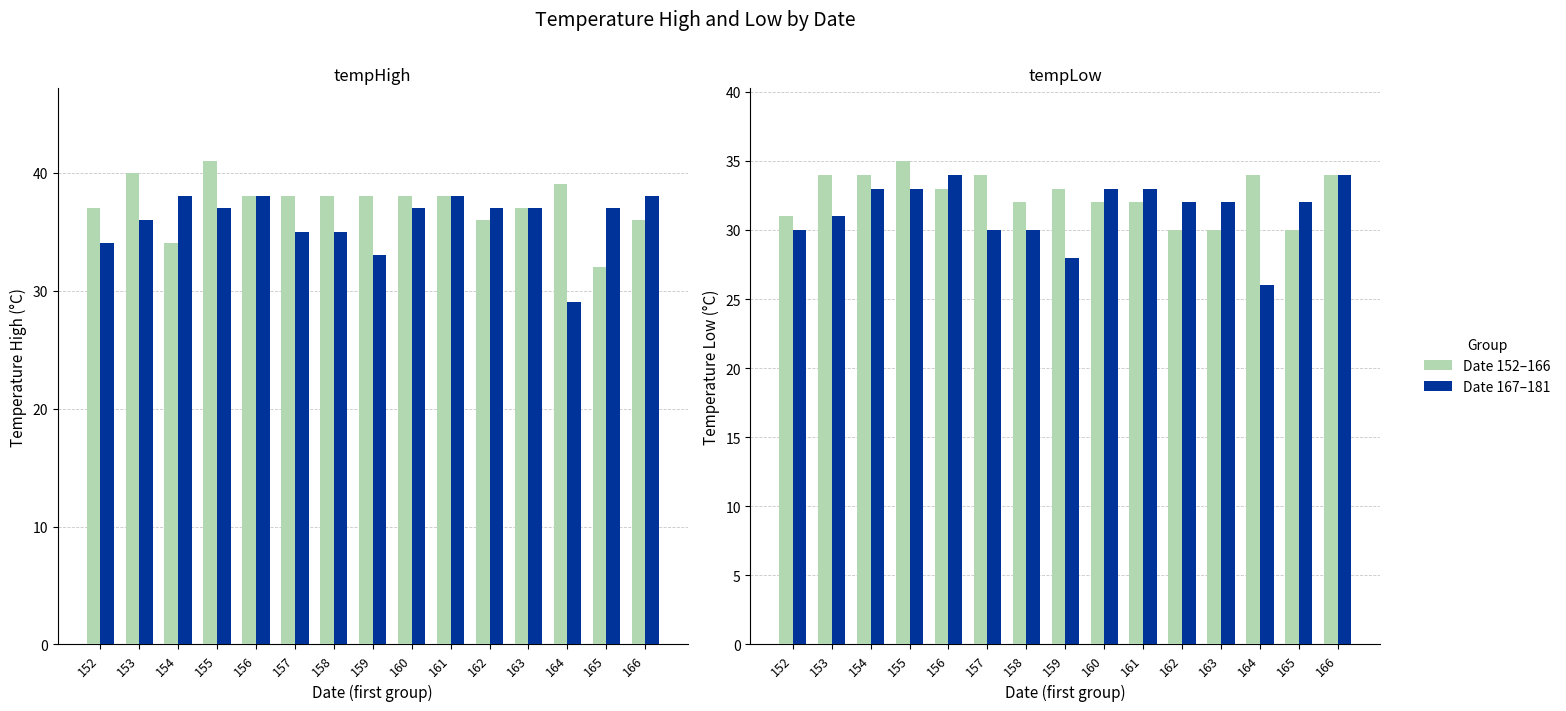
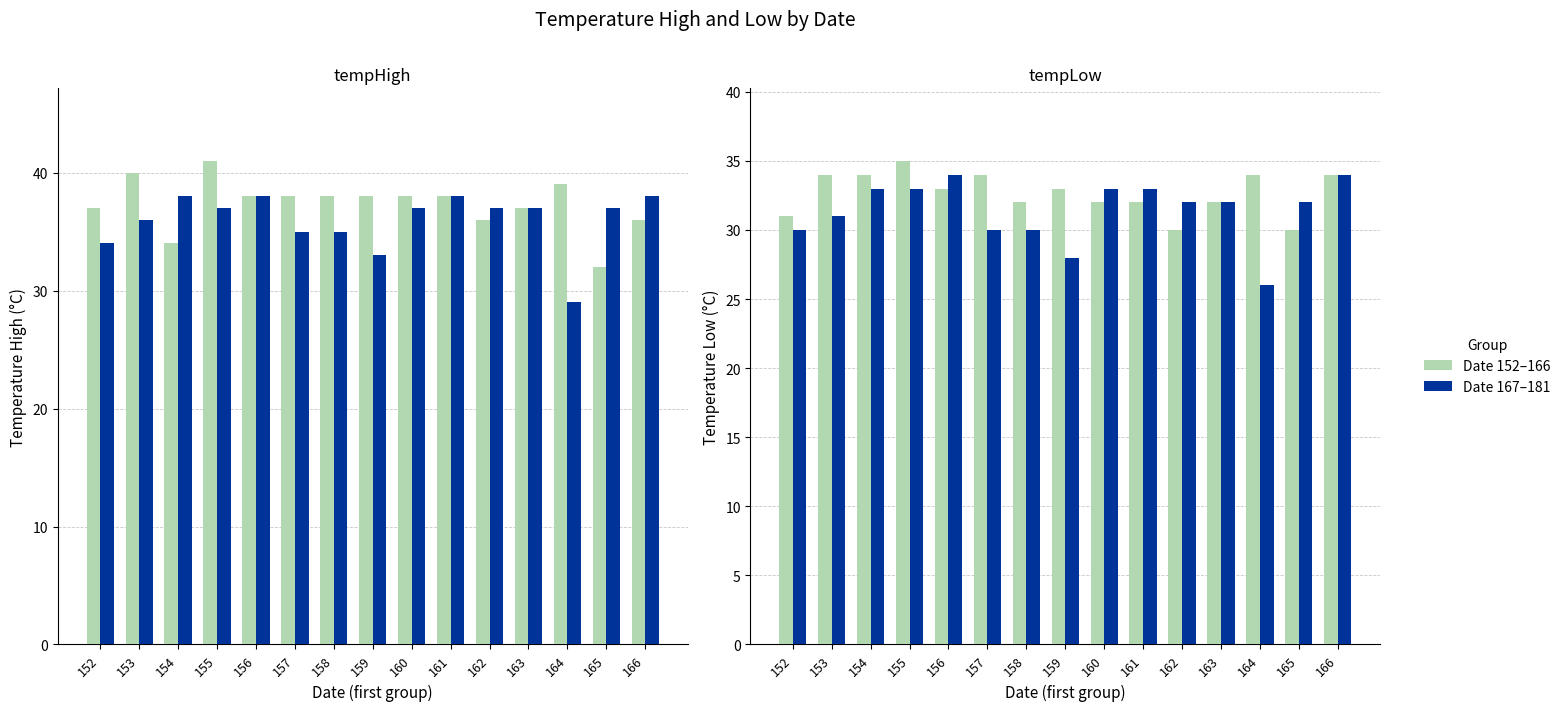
  {
    "tempHigh": {
      "Date 152–166": {
        "152": 37.0,
        "153": 40.0,
        "154": 34.0,
        "155": 41.0,
        "156": 38.0,
        "157": 38.0,
        "158": 38.0,
        "159": 38.0,
        "160": 38.0,
        "161": 38.0,
        "162": 36.0,
        "163": 37.0,
        "164": 39.0,
        "165": 32.0,
        "166": 36.0
      },
      "Date 167–181": {
        "152": 34.0,
        "153": 36.0,
        "154": 38.0,
        "155": 37.0,
        "156": 38.0,
        "157": 35.0,
        "158": 35.0,
        "159": 33.0,
        "160": 37.0,
        "161": 38.0,
        "162": 37.0,
        "163": 37.0,
        "164": 29.0,
        "165": 37.0,
        "166": 38.0
      }
    },
    "tempLow": {
      "Date 152–166": {
        "152": 31,
        "153": 34,
        "154": 34,
        "155": 35,
        "156": 33,
        "157": 34,
        "158": 32,
        "159": 33,
        "160": 32,
        "161": 32,
        "162": 30,
-       "163": 30,
+       "163": 32,
        "164": 34,
        "165": 30,
        "166": 34
      },
      "Date 167–181": {
        "152": 30,
        "153": 31,
        "154": 33,
        "155": 33,
        "156": 34,
        "157": 30,
        "158": 30,
        "159": 28,
        "160": 33,
        "161": 33,
        "162": 32,
        "163": 32,
        "164": 26,
        "165": 32,
        "166": 34
      }
    }
  }
